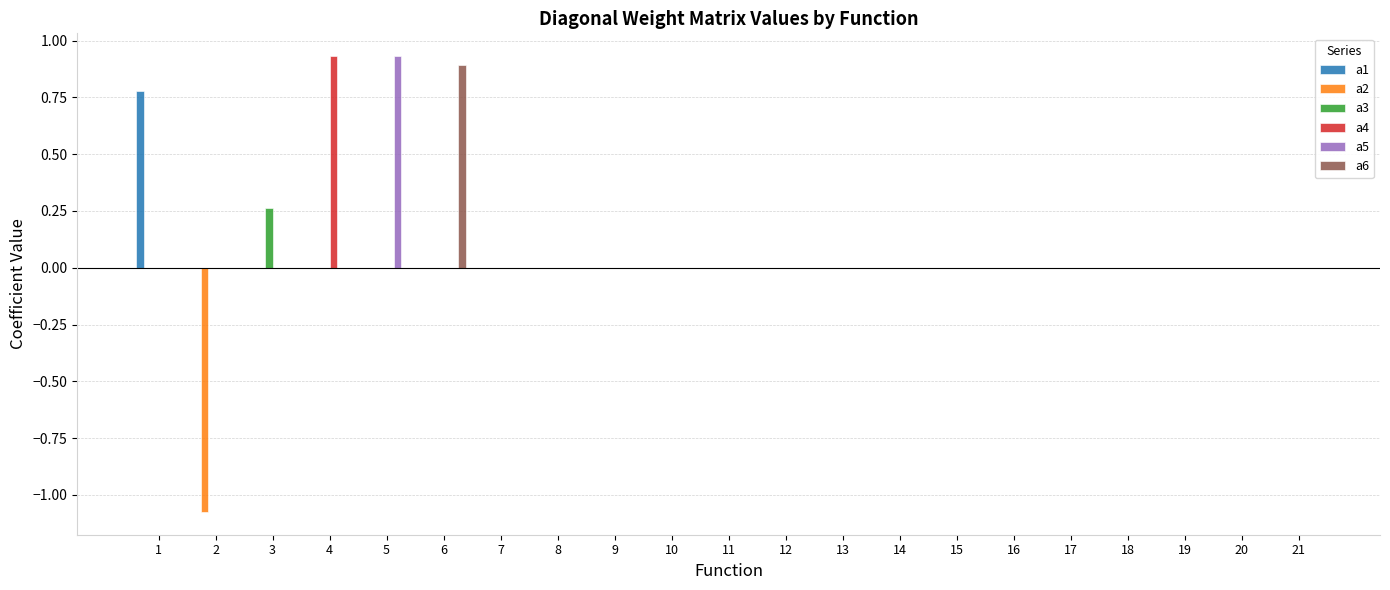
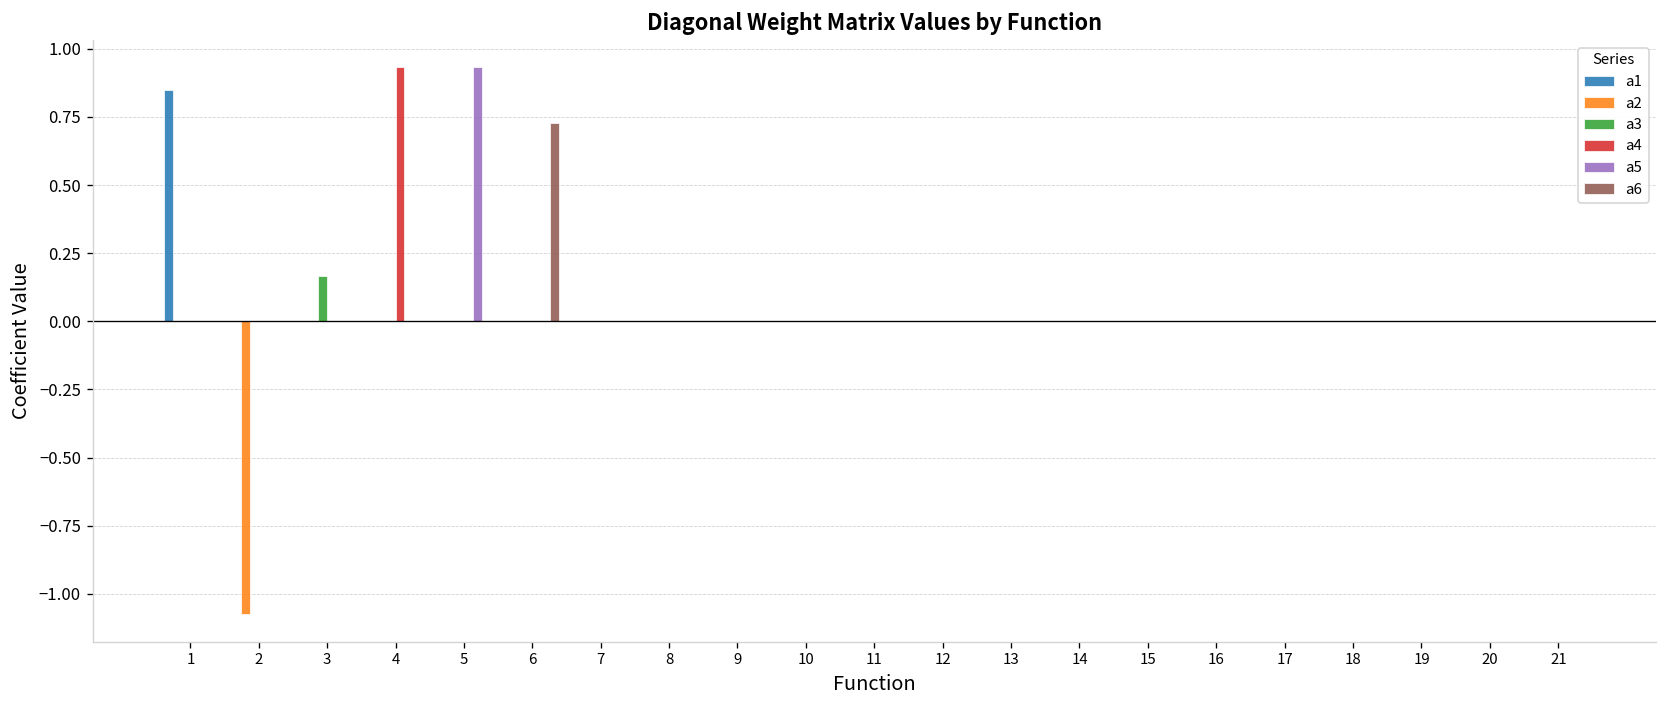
  {
    "a1": {
-     "1": 0.78,
+     "1": 0.85,
      "2": 0.00,
      "3": 0.00,
      "4": 0.00,
      "5": 0.00,
      "6": 0.00,
      "7": 0.00,
      "8": 0.00,
      "9": 0.00,
      "10": 0.00,
      "11": 0.00,
      "12": 0.00,
      "13": 0.00,
      "14": 0.00,
      "15": 0.00,
      "16": 0.00,
      "17": 0.00,
      "18": 0.00,
      "19": 0.00,
      "20": 0.00,
      "21": 0.00
    },
    "a2": {
      "1": 0.00,
      "2": -1.08,
      "3": 0.00,
      "4": 0.00,
      "5": 0.00,
      "6": 0.00,
      "7": 0.00,
      "8": 0.00,
      "9": 0.00,
      "10": 0.00,
      "11": 0.00,
      "12": 0.00,
      "13": 0.00,
      "14": 0.00,
      "15": 0.00,
      "16": 0.00,
      "17": 0.00,
      "18": 0.00,
      "19": 0.00,
      "20": 0.00,
      "21": 0.00
    },
    "a3": {
      "1": 0.00,
      "2": 0.00,
-     "3": 0.26,
+     "3": 0.17,
      "4": 0.00,
      "5": 0.00,
      "6": 0.00,
      "7": 0.00,
      "8": 0.00,
      "9": 0.00,
      "10": 0.00,
      "11": 0.00,
      "12": 0.00,
      "13": 0.00,
      "14": 0.00,
      "15": 0.00,
      "16": 0.00,
      "17": 0.00,
      "18": 0.00,
      "19": 0.00,
      "20": 0.00,
      "21": 0.00
    },
    "a4": {
      "1": 0.00,
      "2": 0.00,
      "3": 0.00,
      "4": 0.93,
      "5": 0.00,
      "6": 0.00,
      "7": 0.00,
      "8": 0.00,
      "9": 0.00,
      "10": 0.00,
      "11": 0.00,
      "12": 0.00,
      "13": 0.00,
      "14": 0.00,
      "15": 0.00,
      "16": 0.00,
      "17": 0.00,
      "18": 0.00,
      "19": 0.00,
      "20": 0.00,
      "21": 0.00
    },
    "a5": {
      "1": 0.00,
      "2": 0.00,
      "3": 0.00,
      "4": 0.00,
      "5": 0.93,
      "6": 0.00,
      "7": 0.00,
      "8": 0.00,
      "9": 0.00,
      "10": 0.00,
      "11": 0.00,
      "12": 0.00,
      "13": 0.00,
      "14": 0.00,
      "15": 0.00,
      "16": 0.00,
      "17": 0.00,
      "18": 0.00,
      "19": 0.00,
      "20": 0.00,
      "21": 0.00
    },
    "a6": {
      "1": 0.00,
      "2": 0.00,
      "3": 0.00,
      "4": 0.00,
      "5": 0.00,
-     "6": 0.89,
+     "6": 0.73,
      "7": 0.00,
      "8": 0.00,
      "9": 0.00,
      "10": 0.00,
      "11": 0.00,
      "12": 0.00,
      "13": 0.00,
      "14": 0.00,
      "15": 0.00,
      "16": 0.00,
      "17": 0.00,
      "18": 0.00,
      "19": 0.00,
      "20": 0.00,
      "21": 0.00
    }
  }
